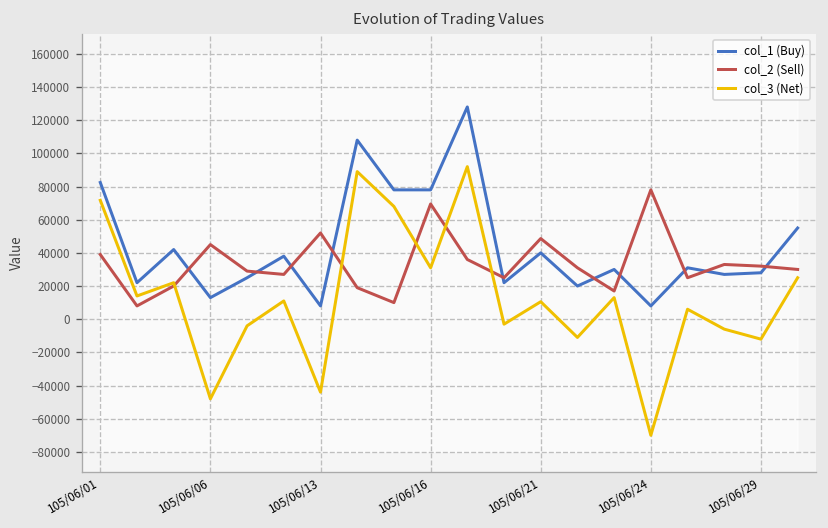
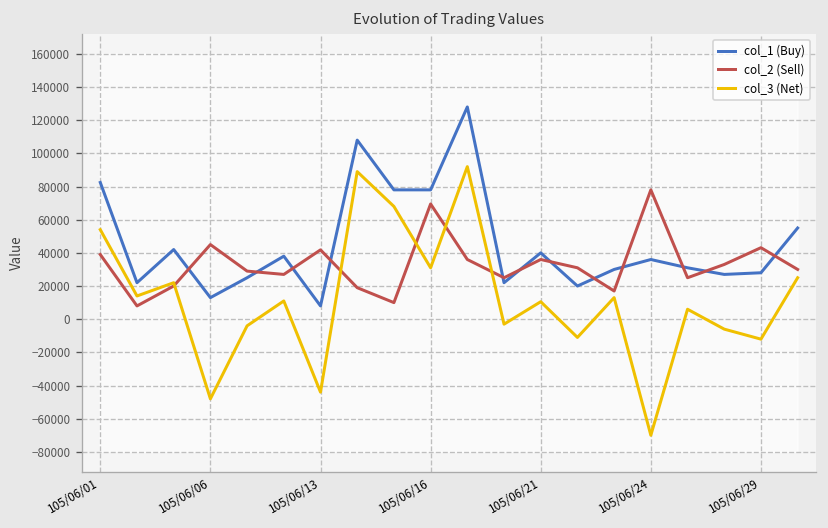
  {
    "col_1 (Buy)": {
      "105/06/01": 82000,
      "105/06/06": 13000,
      "105/06/13": 8000,
      "105/06/16": 78000,
      "105/06/21": 40000,
-     "105/06/24": 8000,
+     "105/06/24": 36000,
      "105/06/29": 28000
    },
    "col_2 (Sell)": {
      "105/06/01": 39000,
      "105/06/06": 45000,
-     "105/06/13": 52000,
+     "105/06/13": 42000,
      "105/06/16": 69000,
-     "105/06/21": 49000,
+     "105/06/21": 36000,
      "105/06/24": 78000,
-     "105/06/29": 32000
+     "105/06/29": 43000
    },
    "col_3 (Net)": {
-     "105/06/01": 72000,
+     "105/06/01": 54000,
      "105/06/06": -48000,
      "105/06/13": -44000,
      "105/06/16": 31000,
      "105/06/21": 11000,
      "105/06/24": -70000,
      "105/06/29": -12000
    }
  }
